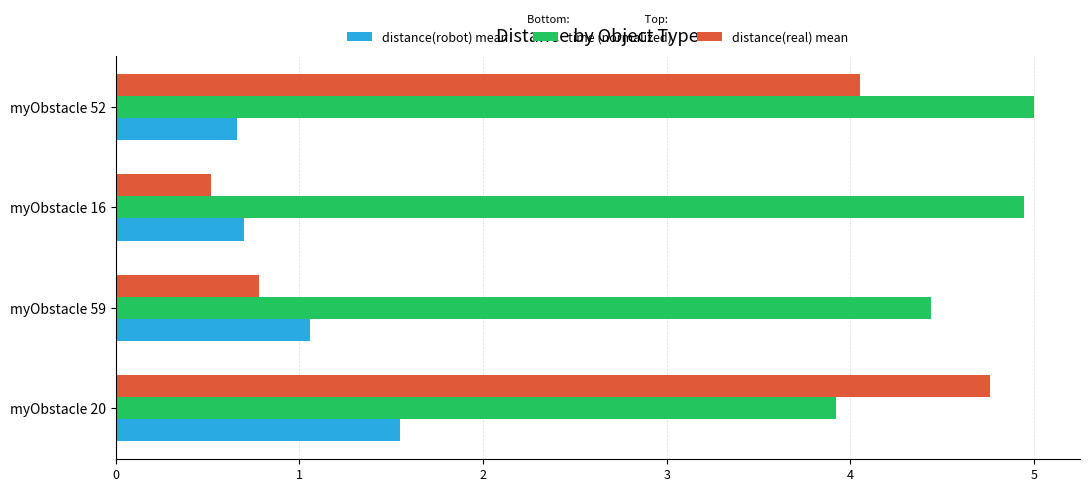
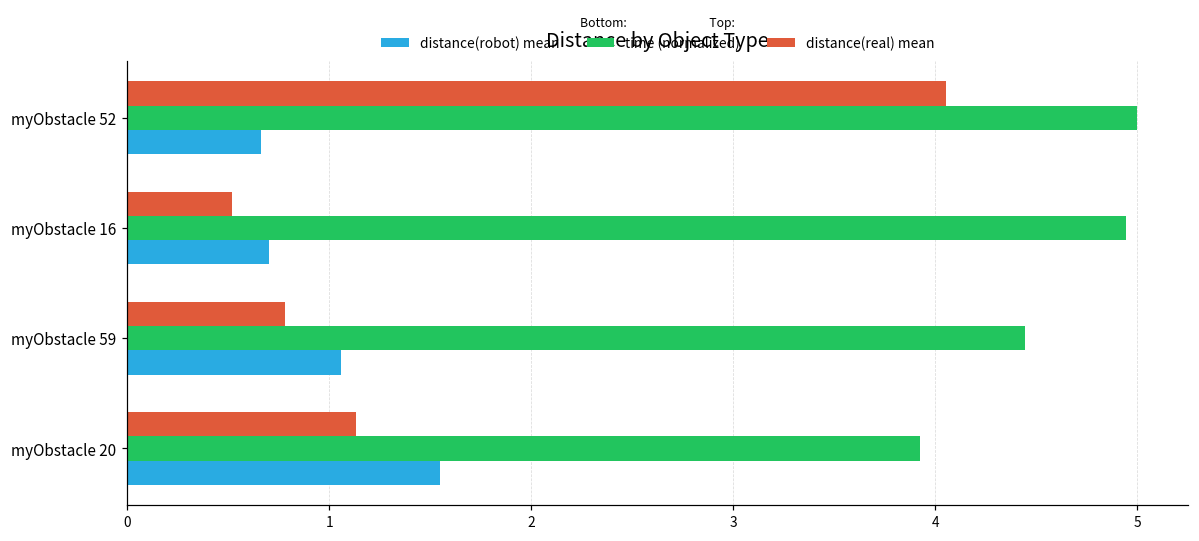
  {
    "distance(robot) mean": {
      "myObstacle 52": 0.66,
      "myObstacle 16": 0.70,
      "myObstacle 59": 1.06,
      "myObstacle 20": 1.55
    },
    "time (normalized)": {
      "myObstacle 52": 5.00,
      "myObstacle 16": 4.94,
      "myObstacle 59": 4.44,
      "myObstacle 20": 3.92
    },
    "distance(real) mean": {
      "myObstacle 52": 4.05,
      "myObstacle 16": 0.52,
      "myObstacle 59": 0.78,
-     "myObstacle 20": 4.76
+     "myObstacle 20": 1.13
    }
  }
